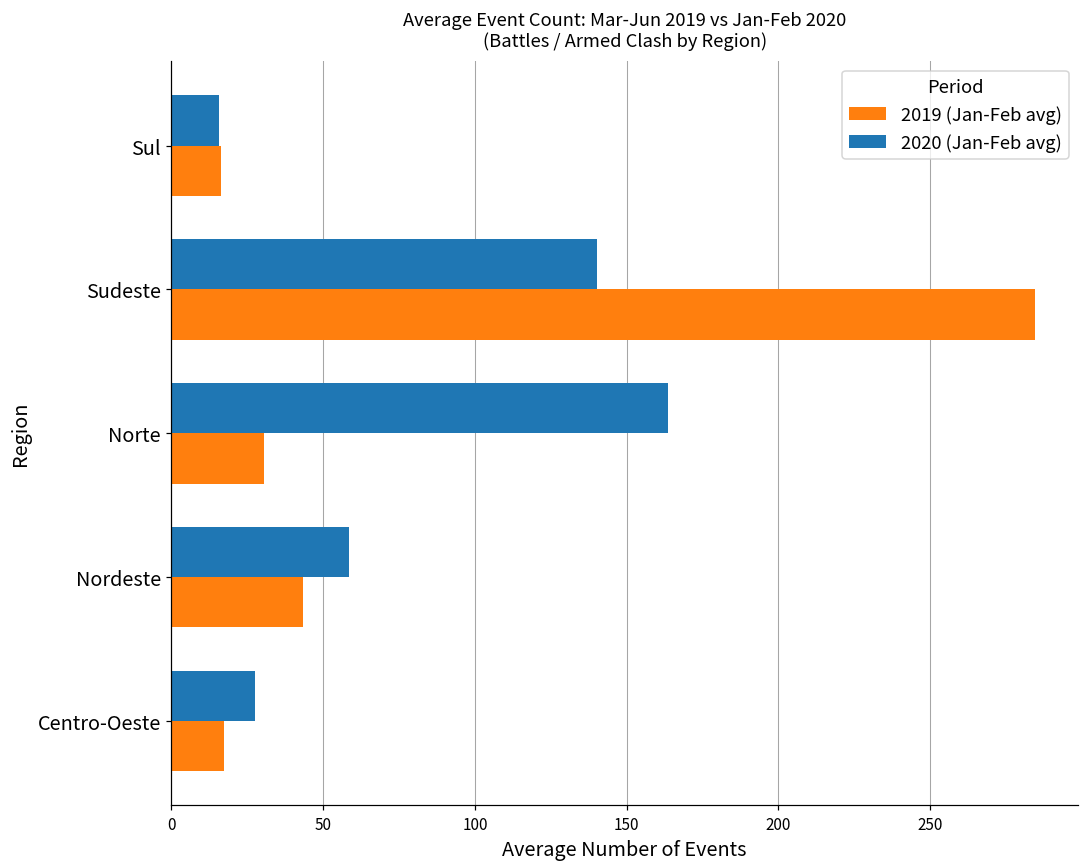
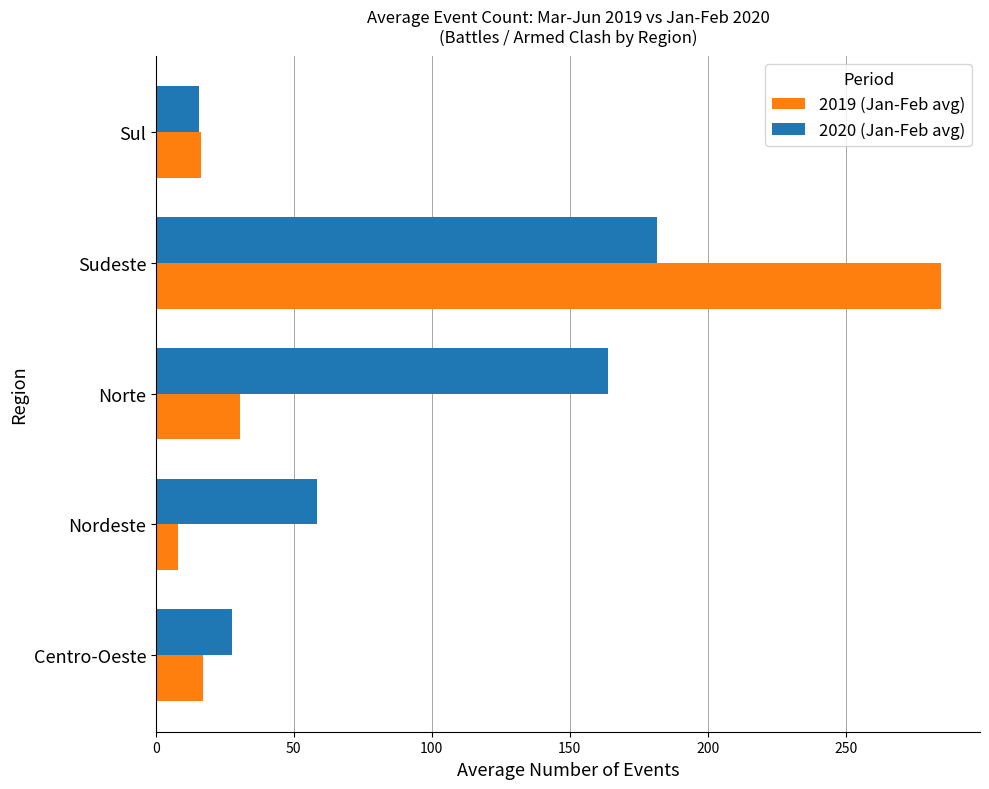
  {
    "2019 (Jan-Feb avg)": {
      "Sul": 16,
      "Sudeste": 285,
      "Norte": 31,
-     "Nordeste": 43,
+     "Nordeste": 8,
      "Centro-Oeste": 17
    },
    "2020 (Jan-Feb avg)": {
      "Sul": 16,
-     "Sudeste": 140,
+     "Sudeste": 182,
      "Norte": 164,
      "Nordeste": 59,
      "Centro-Oeste": 28
    }
  }
